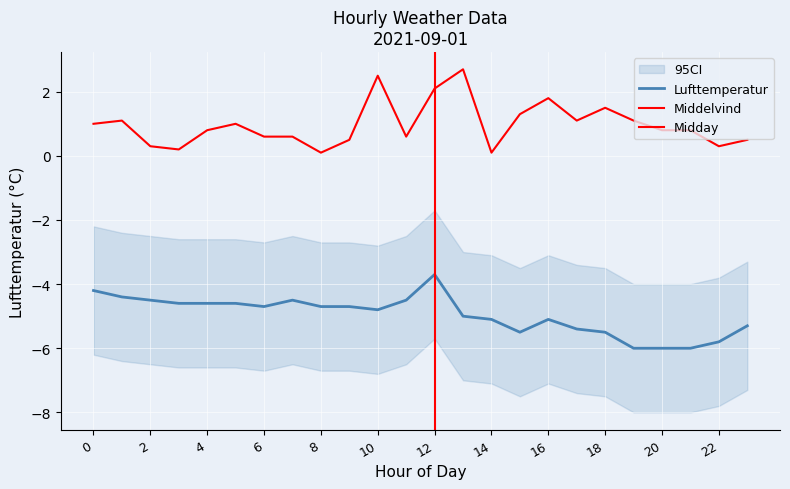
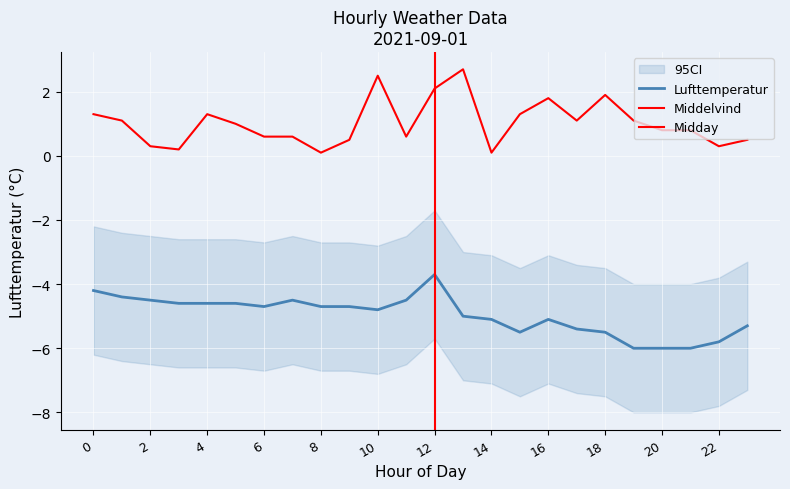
  {
    "Middelvind": {
-     "0": 1.0,
+     "0": 1.3,
      "2": 0.3,
-     "4": 0.8,
+     "4": 1.3,
      "6": 0.6,
      "8": 0.1,
      "10": 2.5,
      "12": 2.1,
      "14": 0.1,
      "16": 1.8,
-     "18": 1.5,
+     "18": 1.9,
      "22": 0.3
    }
  }
